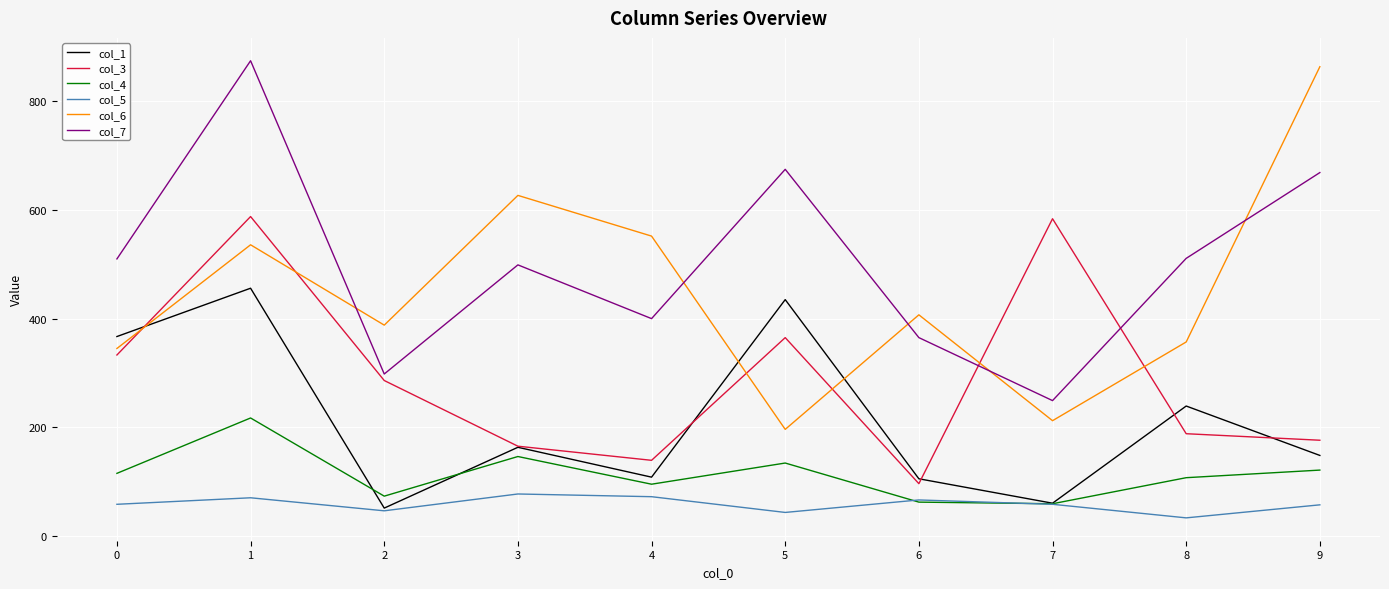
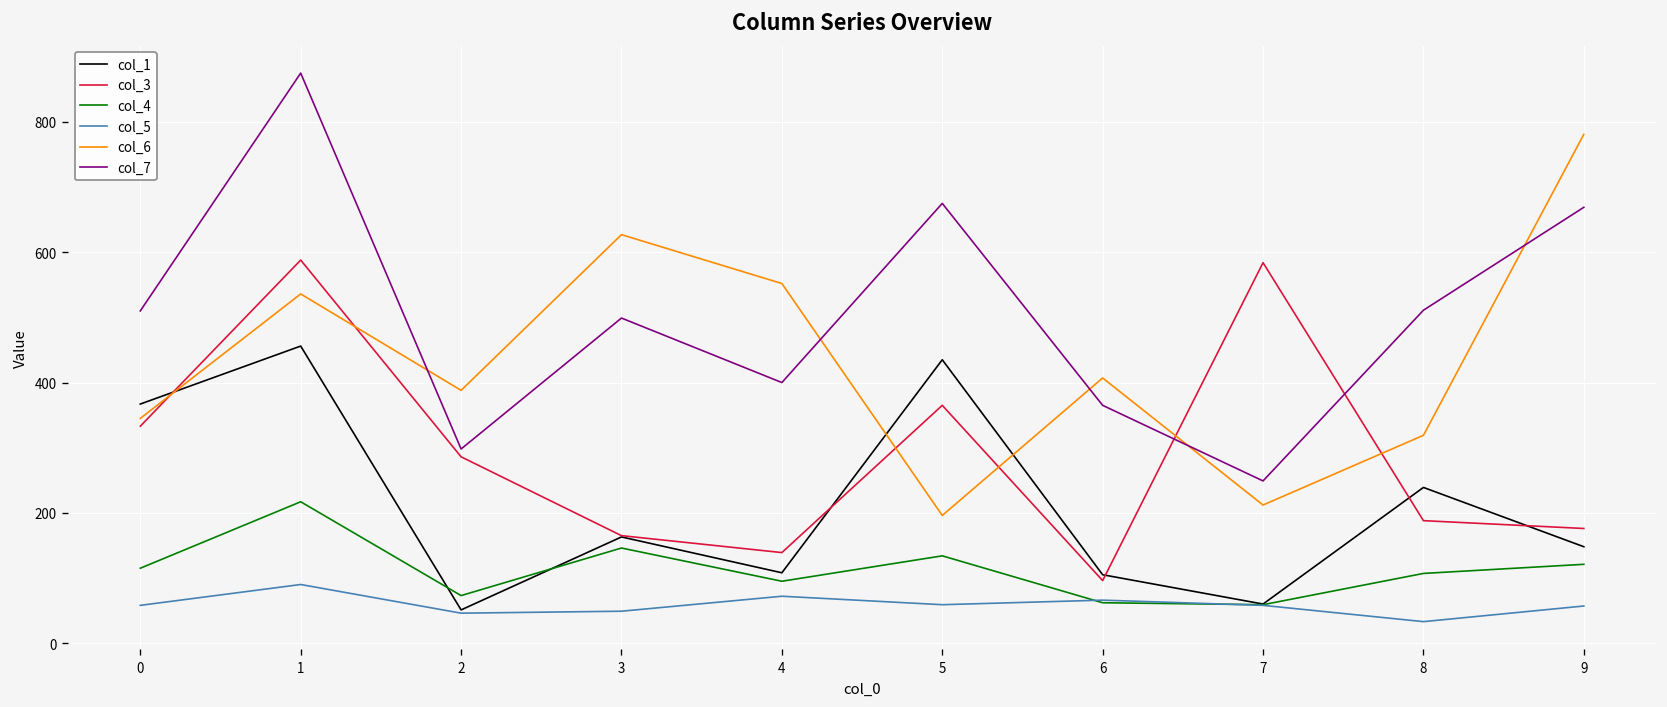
  {
    "col_1": {
      "0": 370,
      "1": 460,
      "2": 50,
      "4": 110,
      "5": 440,
      "6": 110,
      "8": 240,
      "9": 150
    },
    "col_3": {
      "0": 330,
      "1": 590,
      "2": 290,
      "4": 140,
      "5": 370,
      "6": 100,
      "7": 580,
      "8": 190,
      "9": 180
    },
    "col_4": {
      "0": 120,
      "1": 220,
      "2": 70,
      "3": 150,
      "4": 100,
      "5": 130,
      "8": 110,
      "9": 120
    },
    "col_5": {
      "0": 60,
-     "1": 70,
+     "1": 90,
      "2": 50,
-     "3": 80,
+     "3": 50,
      "4": 70,
-     "5": 40,
+     "5": 60,
      "8": 30,
      "9": 60
    },
    "col_6": {
      "0": 350,
      "1": 540,
      "2": 390,
      "3": 630,
      "4": 550,
      "5": 200,
      "6": 410,
      "7": 210,
-     "8": 360,
-     "9": 860
+     "8": 320,
+     "9": 780
    },
    "col_7": {
      "0": 510,
      "1": 880,
      "2": 300,
      "3": 500,
      "4": 400,
      "5": 680,
      "6": 370,
      "7": 250,
      "8": 510,
      "9": 670
    }
  }
